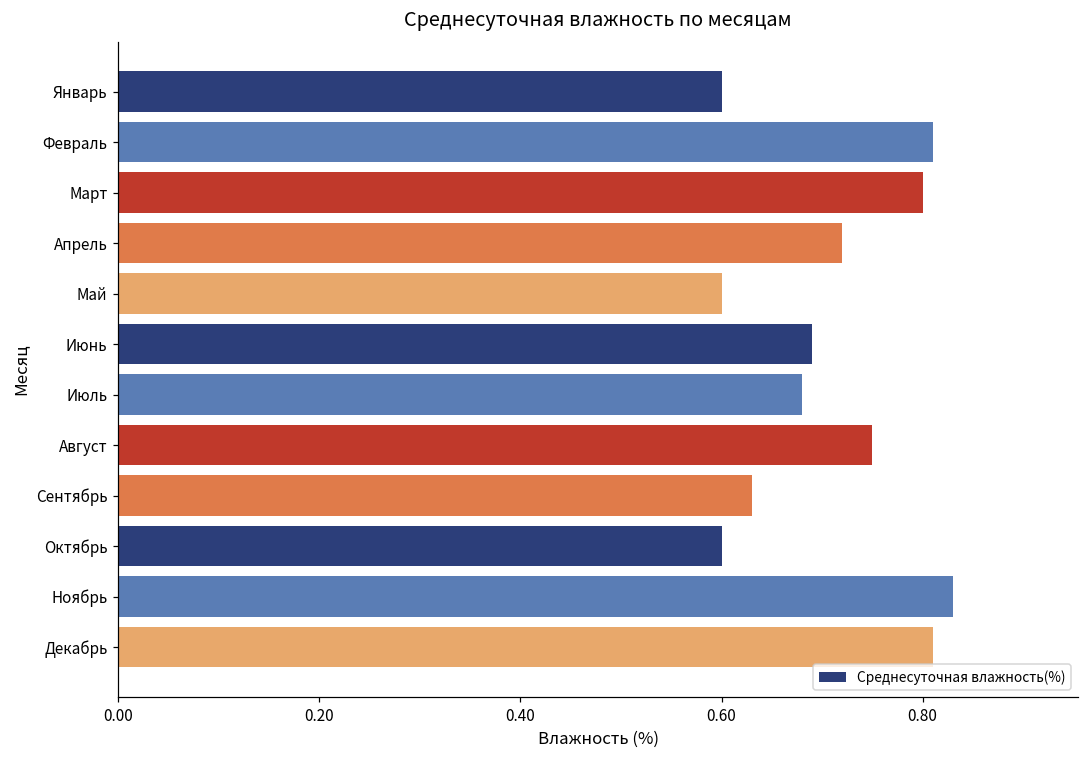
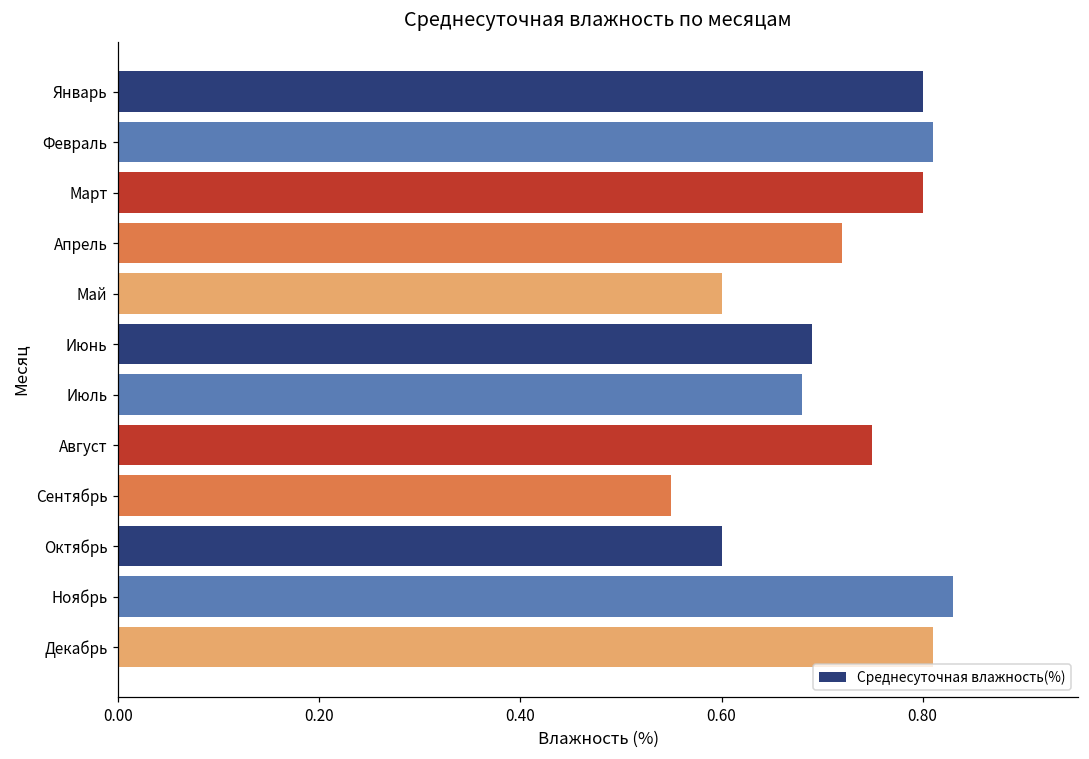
  {
-   "Январь": 0.6,
+   "Январь": 0.8,
    "Февраль": 0.81,
    "Март": 0.80,
    "Апрель": 0.72,
    "Май": 0.60,
    "Июнь": 0.69,
    "Июль": 0.68,
    "Август": 0.75,
-   "Сентябрь": 0.63,
+   "Сентябрь": 0.55,
    "Октябрь": 0.60,
    "Ноябрь": 0.83,
    "Декабрь": 0.81
  }
